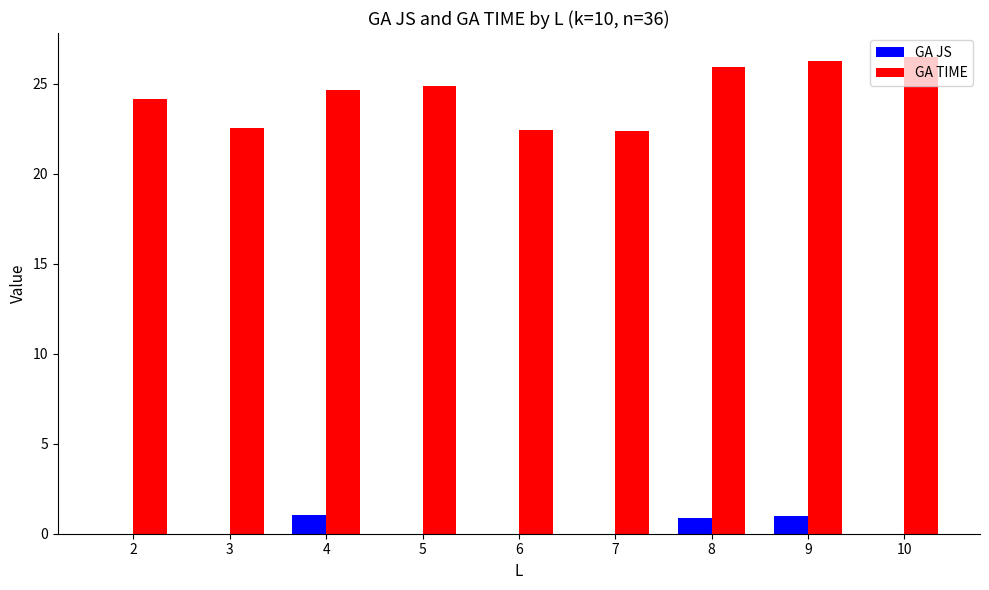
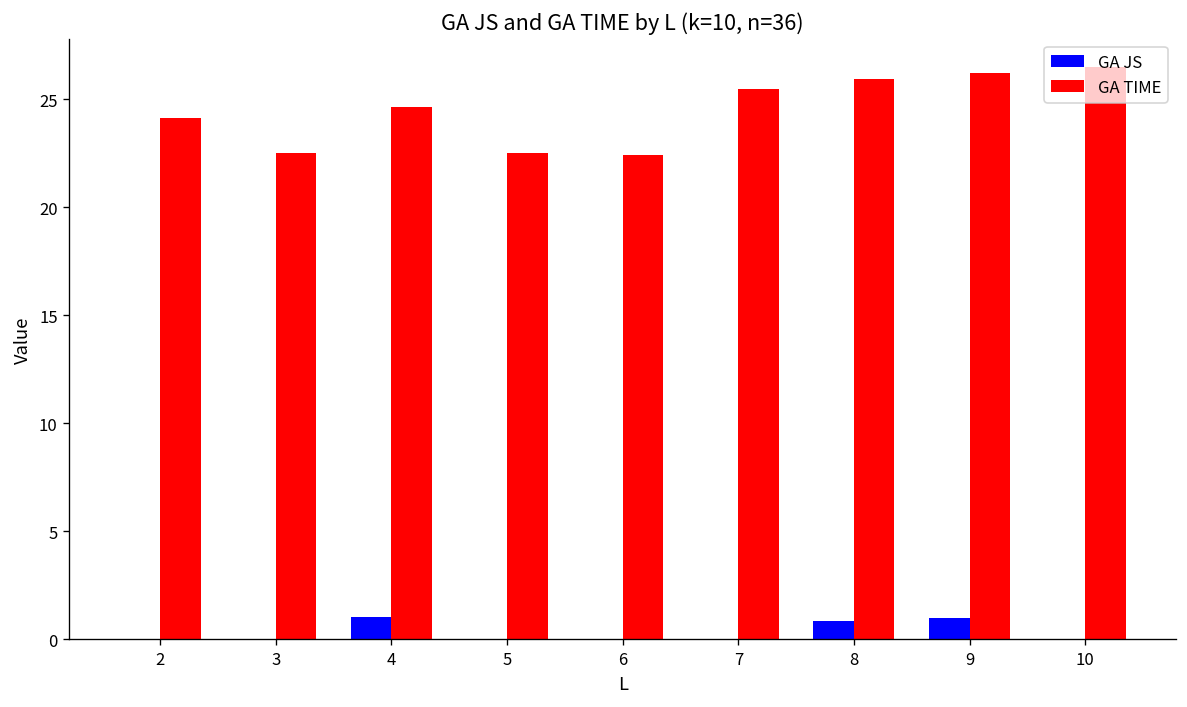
  {
    "GA JS": {
      "4": 1.1,
      "8": 0.8,
      "9": 1.0
    },
    "GA TIME": {
      "2": 24.1,
      "3": 22.5,
      "4": 24.7,
-     "5": 24.8,
+     "5": 22.5,
      "6": 22.4,
-     "7": 22.3,
+     "7": 25.5,
      "8": 25.9,
      "9": 26.2
    }
  }
